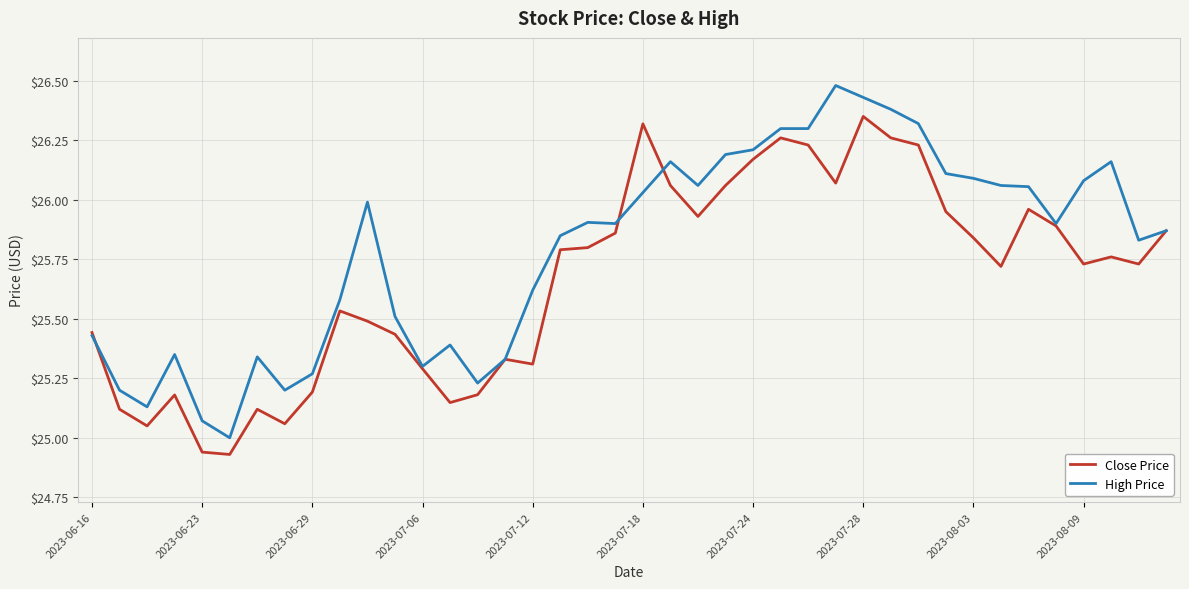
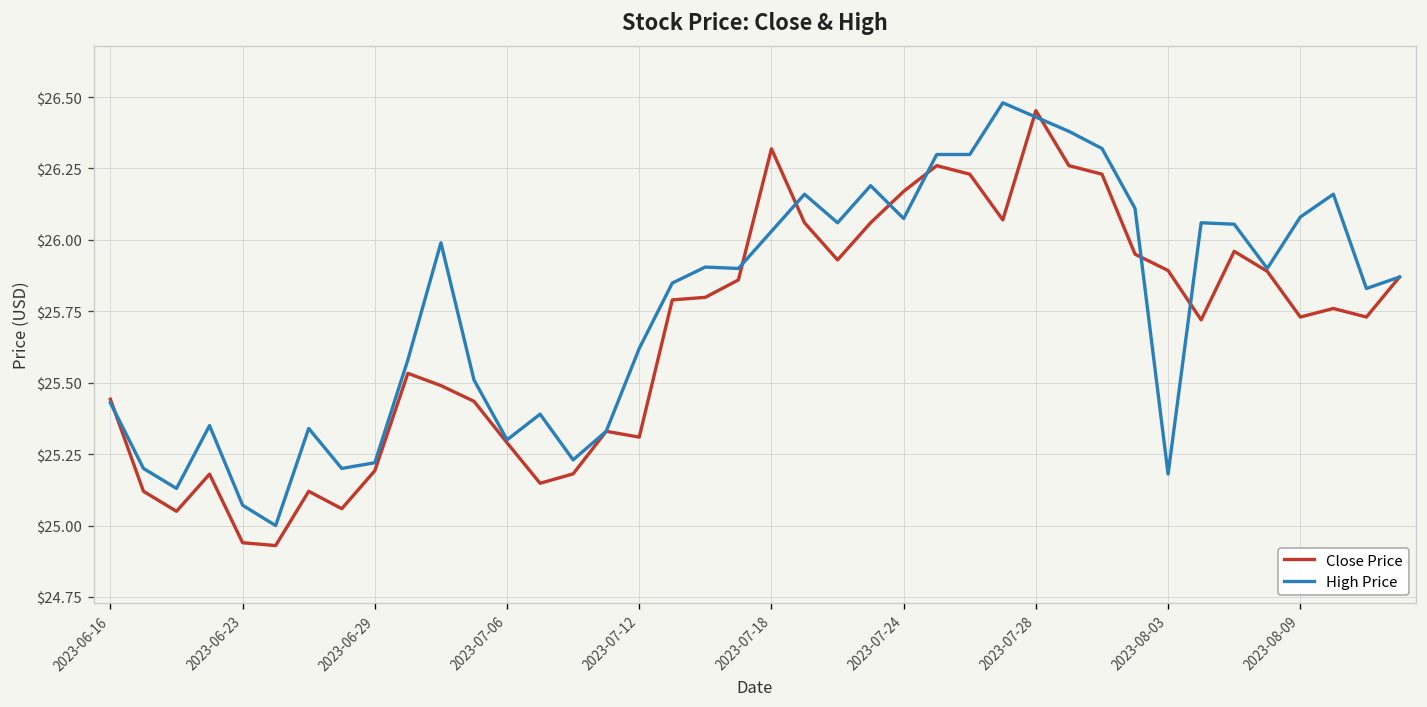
  {
    "Close Price": {
      "2023-06-16": "$25.44",
      "2023-06-23": "$24.94",
      "2023-06-29": "$25.19",
      "2023-07-12": "$25.31",
      "2023-07-18": "$26.32",
      "2023-07-24": "$26.17",
-     "2023-07-28": "$26.35",
-     "2023-08-03": "$25.84",
+     "2023-07-28": "$26.45",
+     "2023-08-03": "$25.89",
      "2023-08-09": "$25.73"
    },
    "High Price": {
      "2023-06-16": "$25.43",
      "2023-06-23": "$25.07",
-     "2023-06-29": "$25.27",
+     "2023-06-29": "$25.22",
      "2023-07-12": "$25.62",
      "2023-07-18": "$26.03",
-     "2023-07-24": "$26.21",
+     "2023-07-24": "$26.07",
      "2023-07-28": "$26.43",
-     "2023-08-03": "$26.09",
+     "2023-08-03": "$25.18",
      "2023-08-09": "$26.08"
    }
  }
